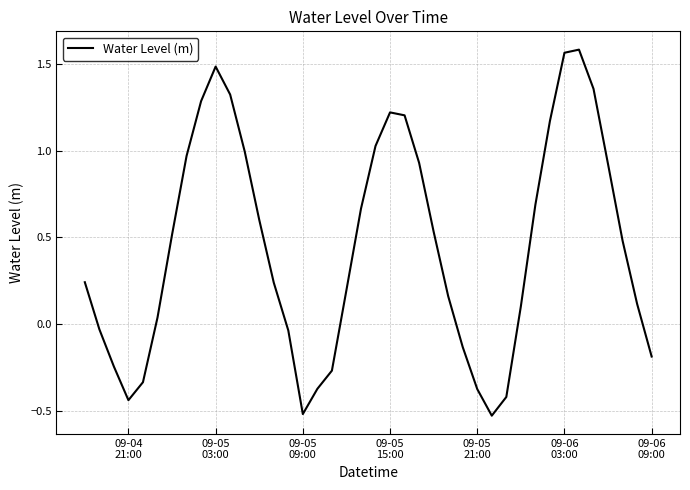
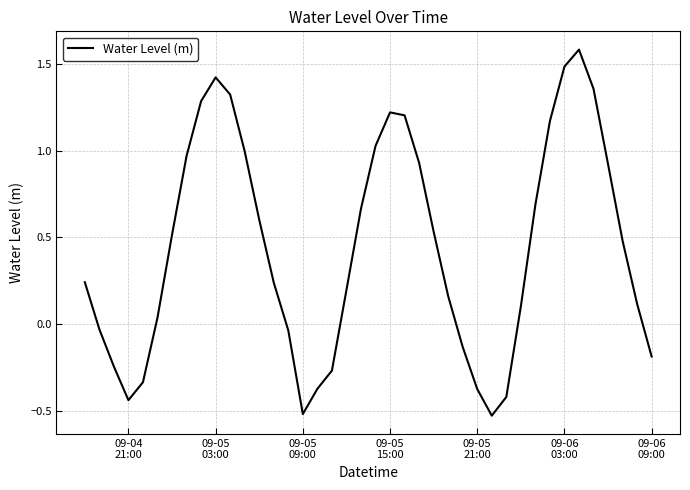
  {
    "09-04 21:00": -0.44,
-   "09-05 03:00": 1.48,
+   "09-05 03:00": 1.42,
    "09-05 09:00": -0.52,
    "09-05 15:00": 1.22,
    "09-05 21:00": -0.37,
-   "09-06 03:00": 1.56,
+   "09-06 03:00": 1.48,
    "09-06 09:00": -0.19
  }
